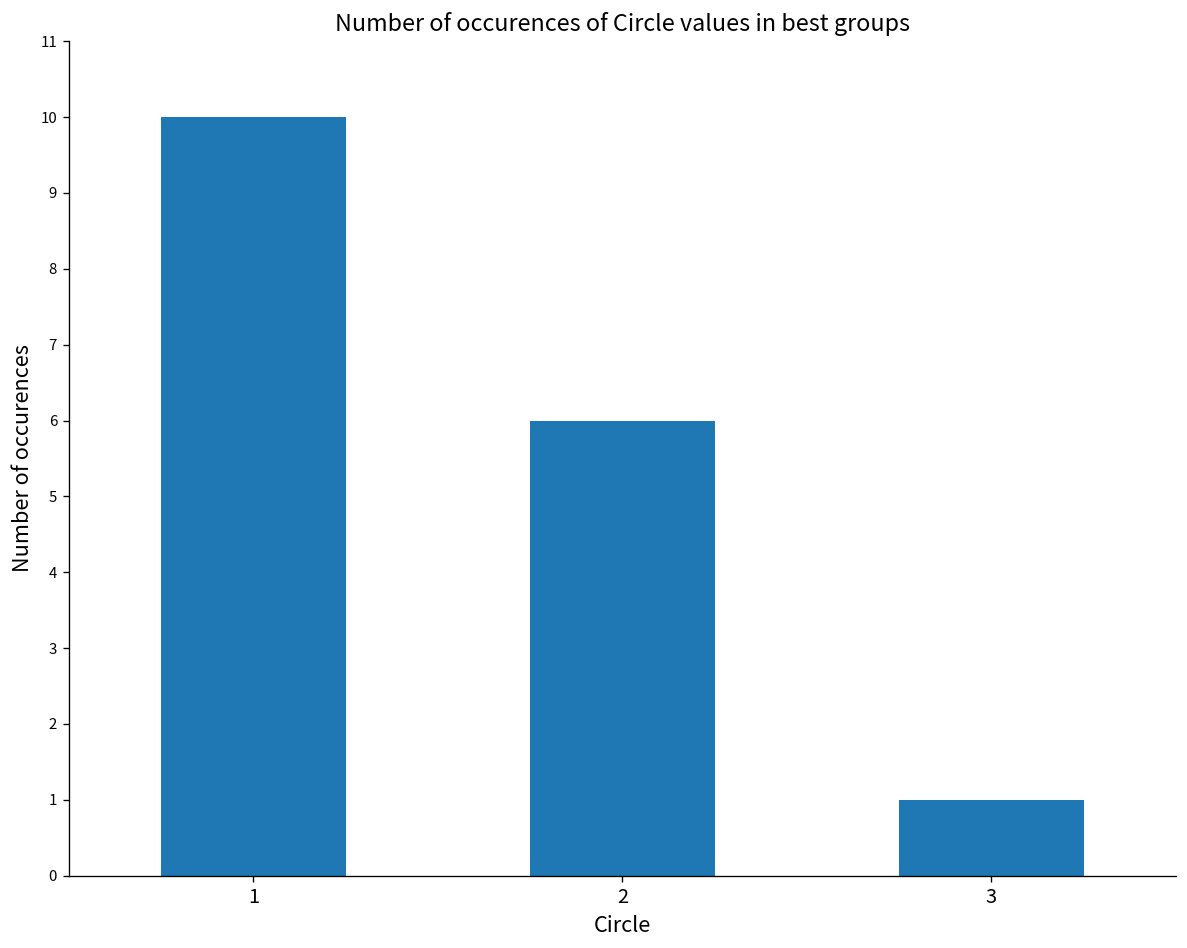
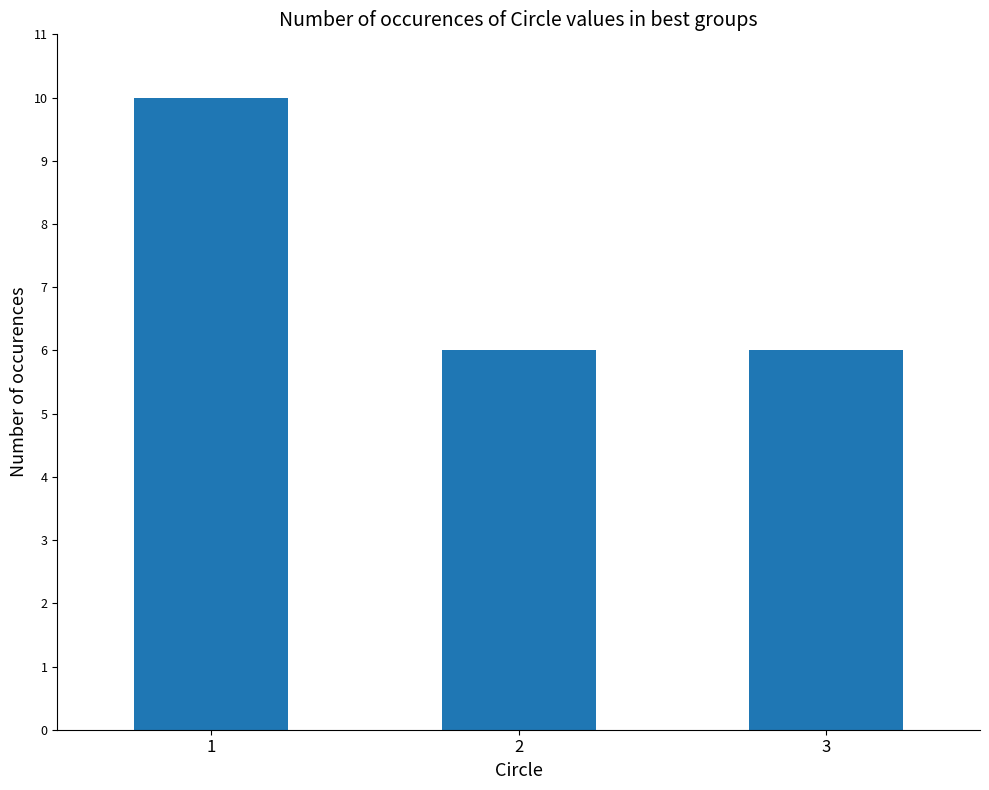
  {
    "1": 10,
    "2": 6,
-   "3": 1
+   "3": 6
  }
